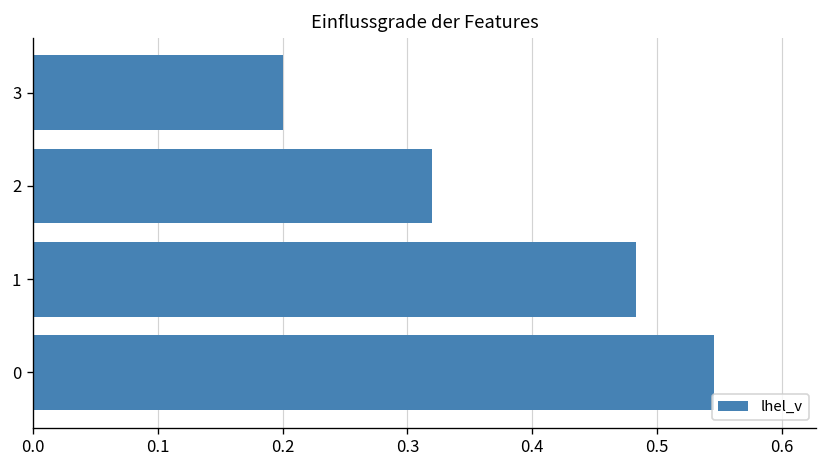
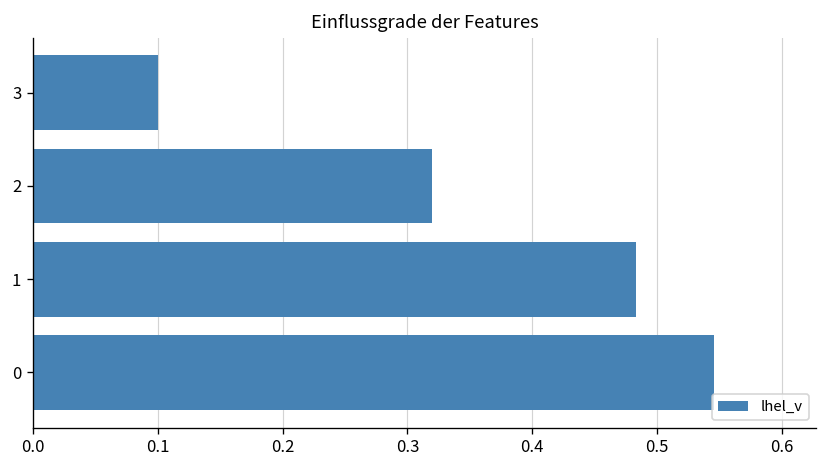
  {
-   "3": 0.2,
+   "3": 0.1,
    "2": 0.320,
    "1": 0.483,
    "0": 0.545
  }
